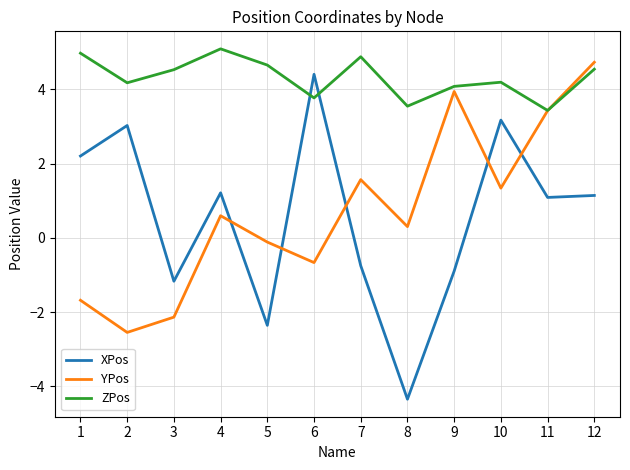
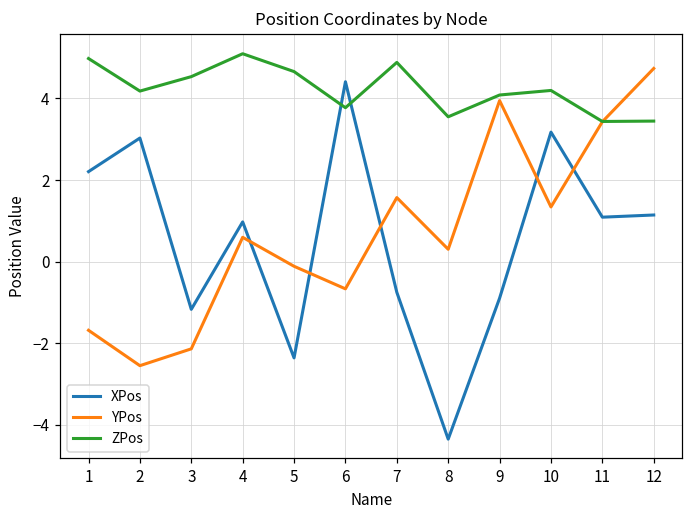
  {
    "XPos": {
      "1": 2.2,
      "2": 3.0,
      "3": -1.2,
-     "4": 1.2,
+     "4": 1.0,
      "5": -2.4,
      "6": 4.4,
      "7": -0.8,
      "8": -4.4,
      "9": -0.9,
      "10": 3.2,
      "11": 1.1,
      "12": 1.1
    },
    "YPos": {
      "1": -1.7,
      "2": -2.6,
      "3": -2.1,
      "4": 0.6,
      "5": -0.1,
      "6": -0.7,
      "7": 1.6,
      "8": 0.3,
      "9": 3.9,
      "10": 1.3,
      "12": 4.7
    },
    "ZPos": {
      "1": 5.0,
      "2": 4.2,
      "3": 4.5,
      "4": 5.1,
      "5": 4.7,
      "6": 3.8,
      "7": 4.9,
      "8": 3.5,
      "9": 4.1,
      "10": 4.2,
-     "12": 4.5
+     "12": 3.4
    }
  }
